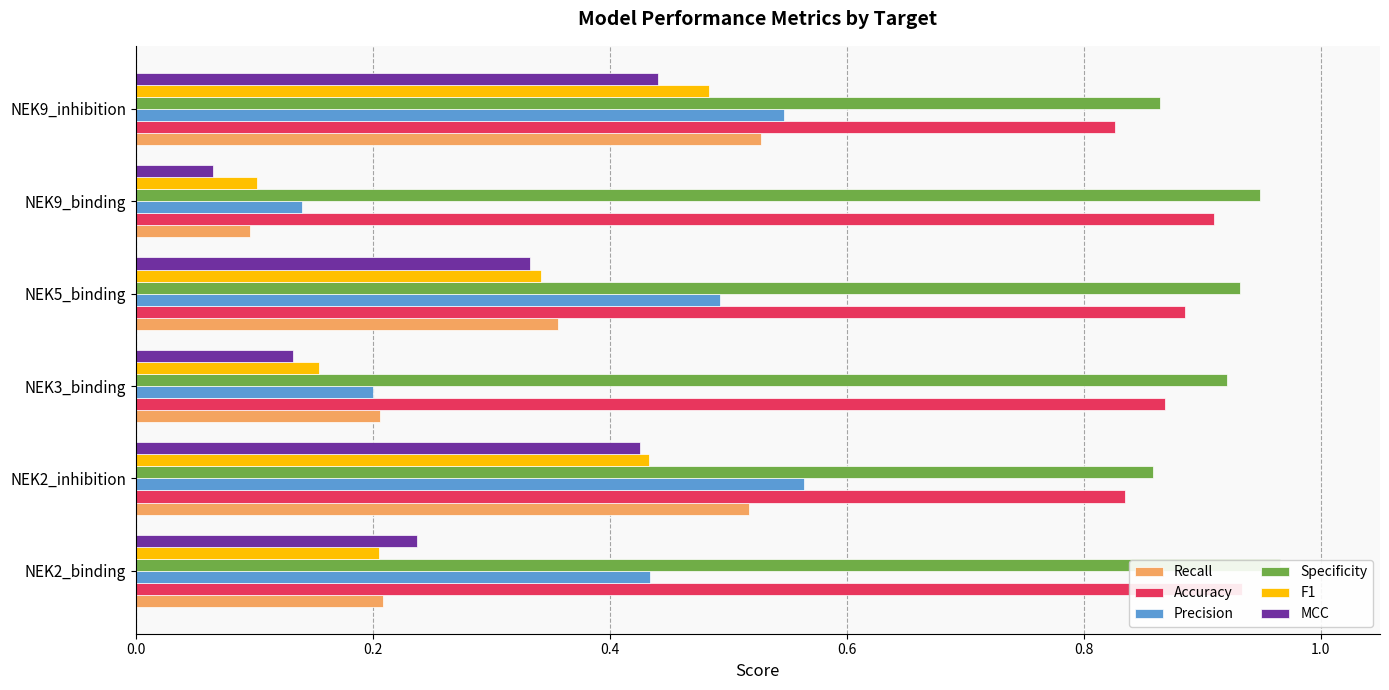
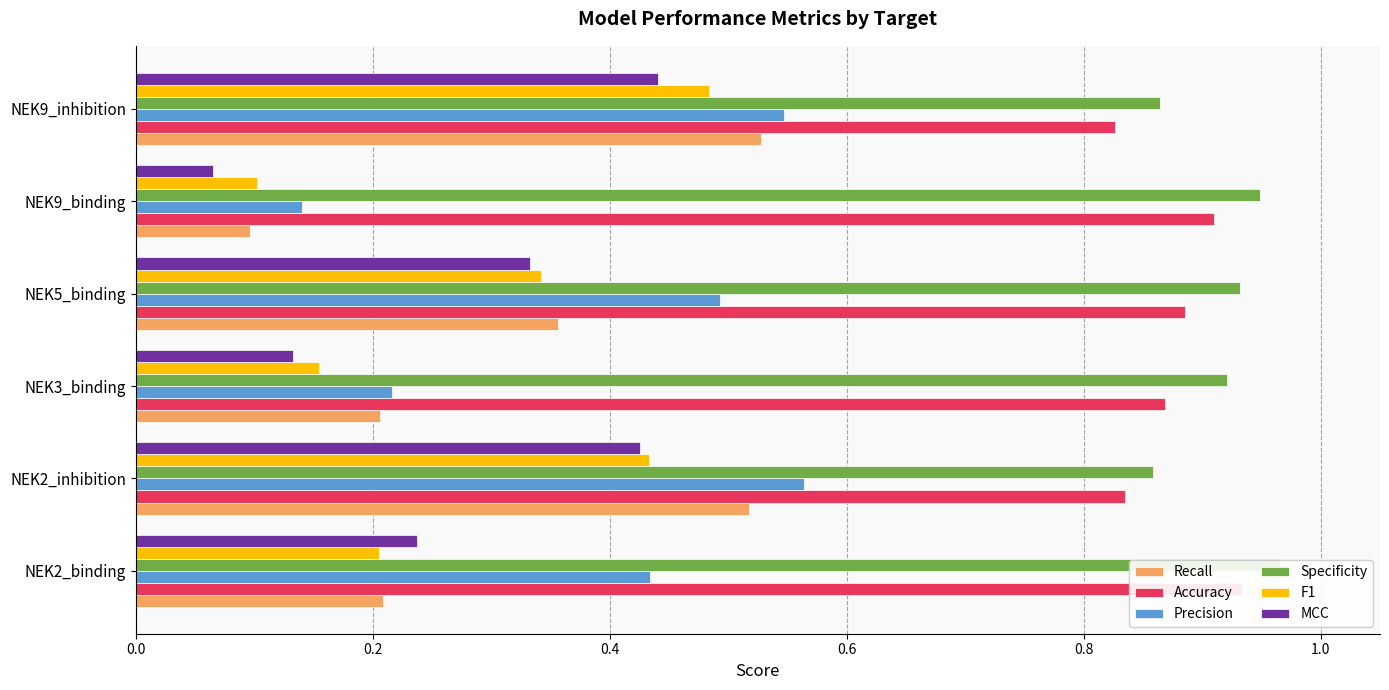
  {
    "Recall": {
      "NEK9_inhibition": 0.528,
      "NEK9_binding": 0.096,
      "NEK5_binding": 0.356,
      "NEK3_binding": 0.206,
      "NEK2_inhibition": 0.518,
      "NEK2_binding": 0.208
    },
    "Accuracy": {
      "NEK9_inhibition": 0.827,
      "NEK9_binding": 0.910,
      "NEK5_binding": 0.886,
      "NEK3_binding": 0.869,
      "NEK2_inhibition": 0.835
    },
    "Precision": {
      "NEK9_inhibition": 0.547,
      "NEK9_binding": 0.141,
      "NEK5_binding": 0.493,
-     "NEK3_binding": 0.200,
+     "NEK3_binding": 0.217,
      "NEK2_inhibition": 0.564,
      "NEK2_binding": 0.434
    },
    "Specificity": {
      "NEK9_inhibition": 0.864,
      "NEK9_binding": 0.949,
      "NEK5_binding": 0.932,
      "NEK3_binding": 0.921,
      "NEK2_inhibition": 0.858
    },
    "F1": {
      "NEK9_inhibition": 0.484,
      "NEK9_binding": 0.102,
      "NEK5_binding": 0.342,
      "NEK3_binding": 0.155,
      "NEK2_inhibition": 0.433,
      "NEK2_binding": 0.205
    },
    "MCC": {
      "NEK9_inhibition": 0.441,
      "NEK9_binding": 0.066,
      "NEK5_binding": 0.333,
      "NEK3_binding": 0.132,
      "NEK2_inhibition": 0.426,
      "NEK2_binding": 0.237
    }
  }
